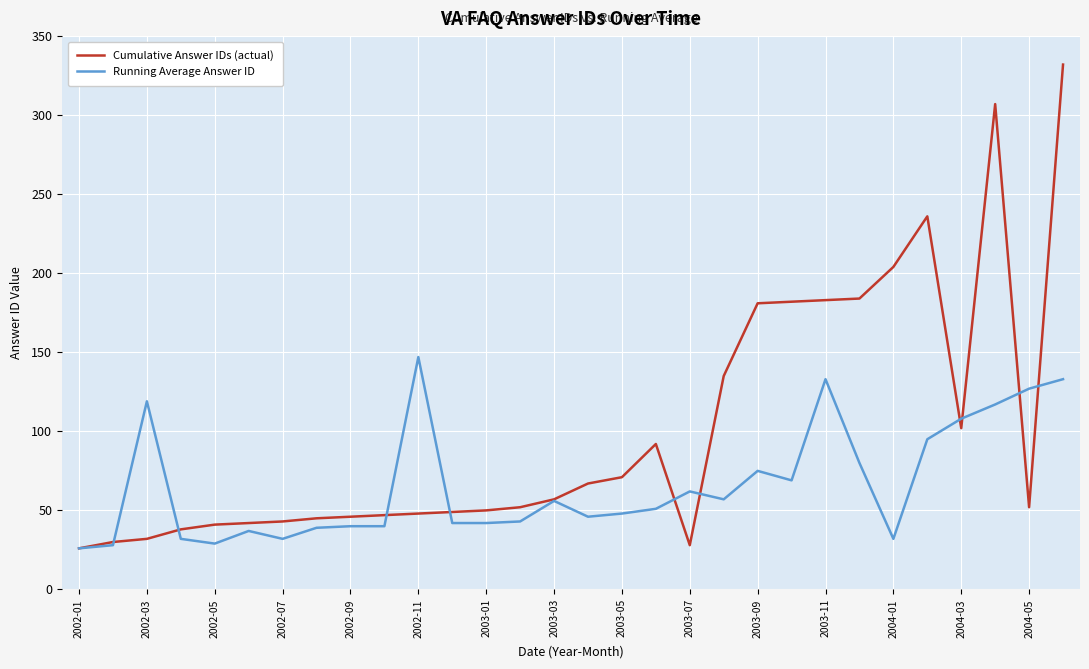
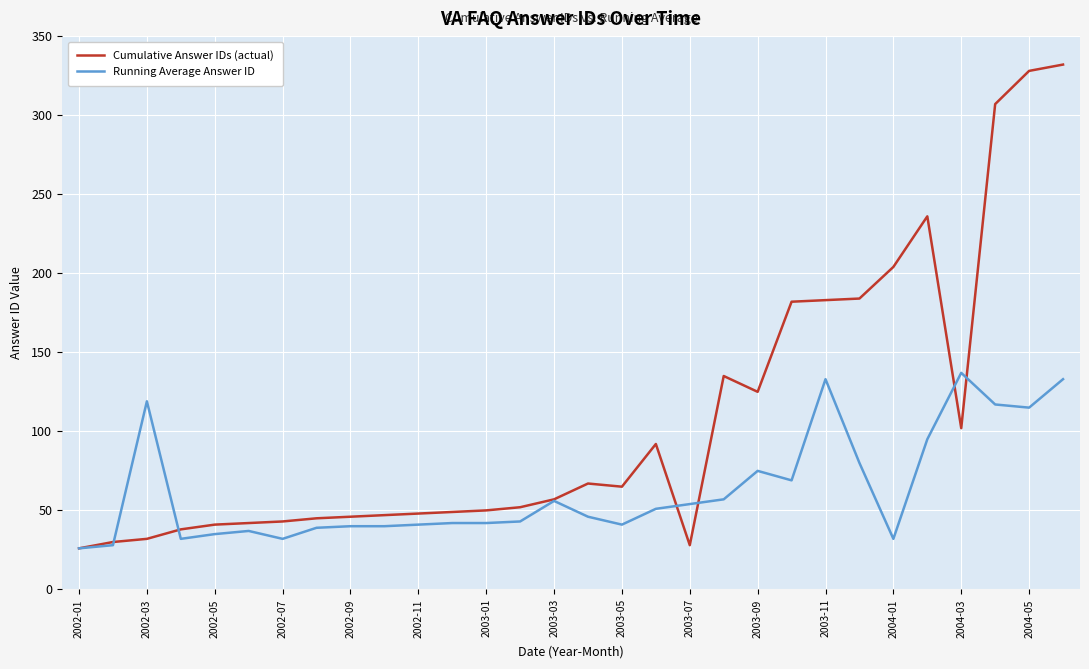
  {
    "Cumulative Answer IDs (actual)": {
      "2002-03": 32,
      "2002-05": 41,
      "2002-07": 43,
      "2002-09": 46,
      "2002-11": 48,
      "2003-01": 50,
-     "2003-05": 71,
+     "2003-05": 65,
      "2003-07": 28,
-     "2003-09": 181,
+     "2003-09": 125,
      "2003-11": 183,
      "2004-01": 204,
      "2004-03": 102,
-     "2004-05": 52
+     "2004-05": 328
    },
    "Running Average Answer ID": {
      "2002-03": 119,
-     "2002-05": 29,
+     "2002-05": 35,
      "2002-07": 32,
      "2002-09": 40,
-     "2002-11": 147,
+     "2002-11": 41,
      "2003-01": 42,
-     "2003-05": 48,
-     "2003-07": 62,
+     "2003-05": 41,
+     "2003-07": 54,
      "2003-09": 75,
      "2003-11": 133,
      "2004-01": 32,
-     "2004-03": 108,
-     "2004-05": 127
+     "2004-03": 137,
+     "2004-05": 115
    }
  }
